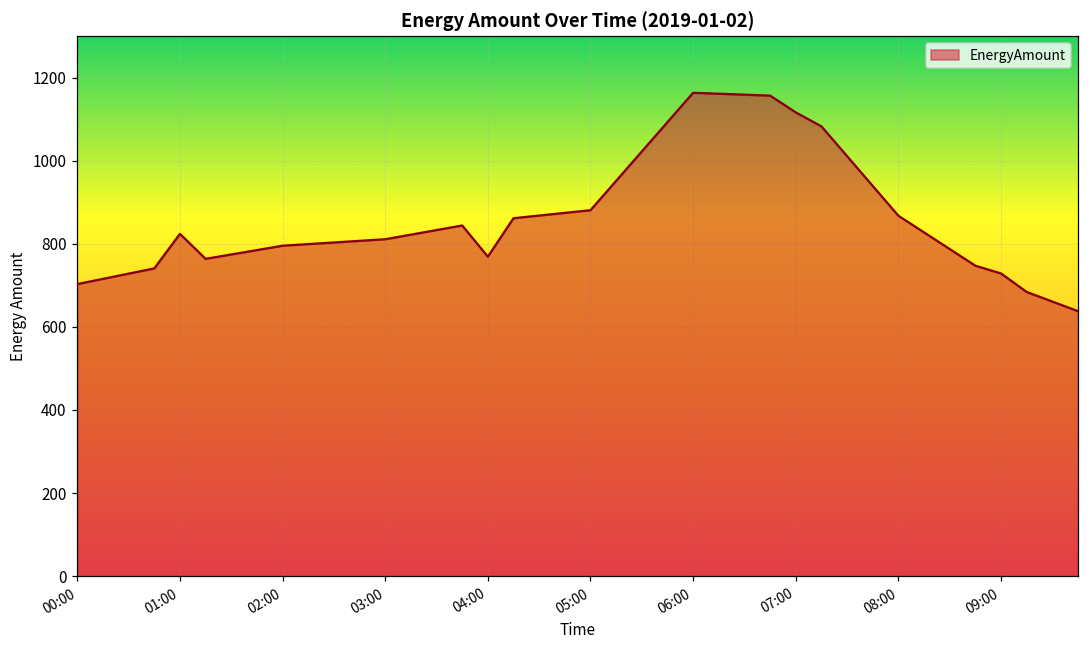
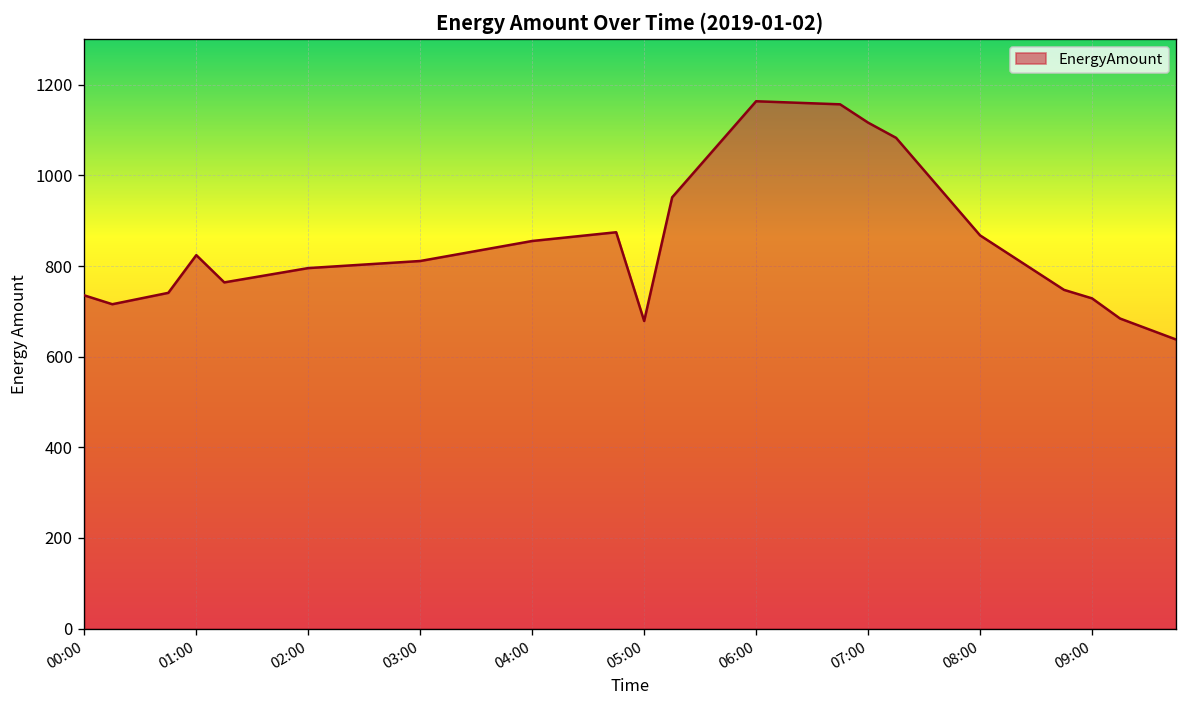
  {
-   "00:00": 700,
+   "00:00": 740,
    "01:00": 820,
    "02:00": 800,
    "03:00": 810,
-   "04:00": 770,
-   "05:00": 880,
+   "04:00": 860,
+   "05:00": 680,
    "06:00": 1160,
    "07:00": 1120,
    "08:00": 870,
    "09:00": 730
  }
